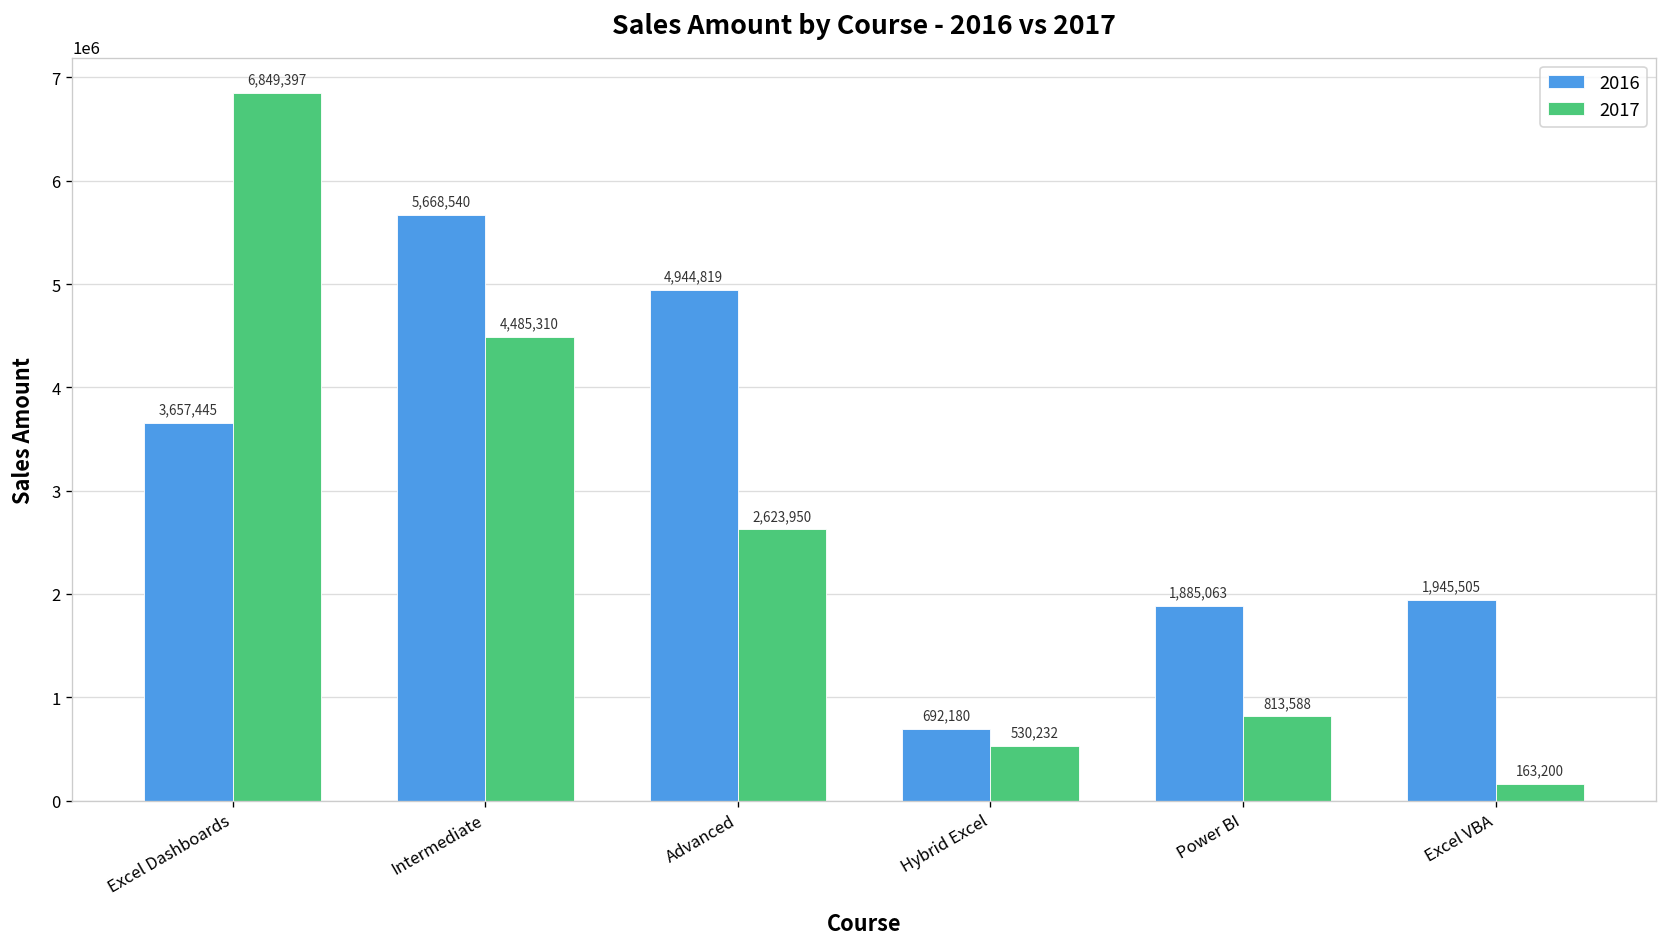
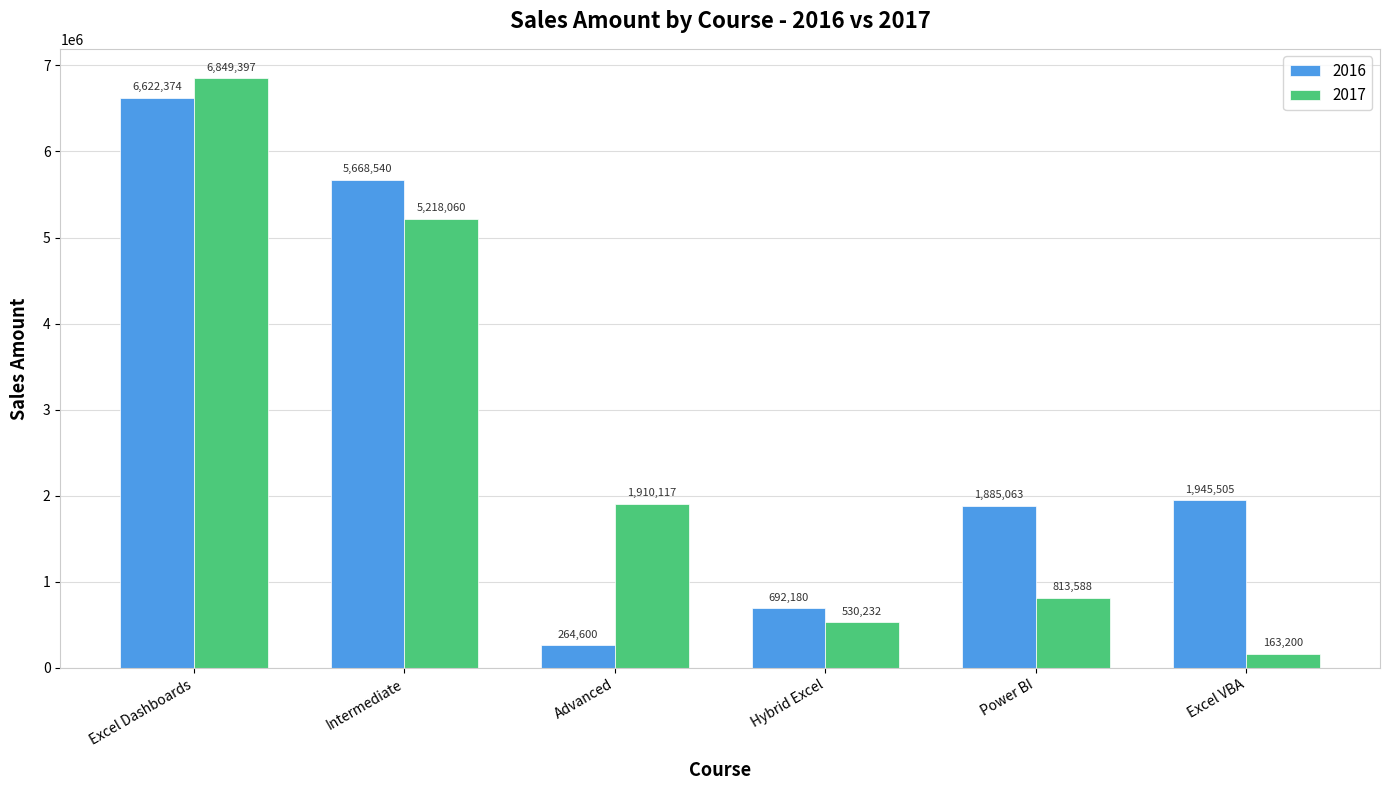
  {
    "2016": {
-     "Excel Dashboards": "3,657,445",
+     "Excel Dashboards": "6,622,374",
      "Intermediate": "5,668,540",
-     "Advanced": "4,944,819",
+     "Advanced": "264,600",
      "Hybrid Excel": "692,180",
      "Power BI": "1,885,063",
      "Excel VBA": "1,945,505"
    },
    "2017": {
      "Excel Dashboards": "6,849,397",
-     "Intermediate": "4,485,310",
-     "Advanced": "2,623,950",
+     "Intermediate": "5,218,060",
+     "Advanced": "1,910,117",
      "Hybrid Excel": "530,232",
      "Power BI": "813,588",
      "Excel VBA": "163,200"
    }
  }
